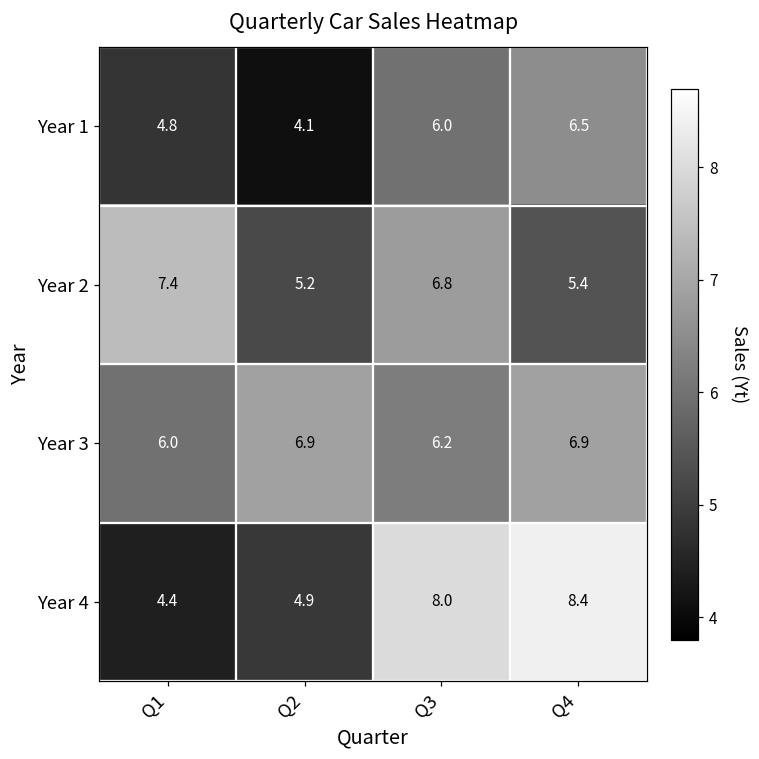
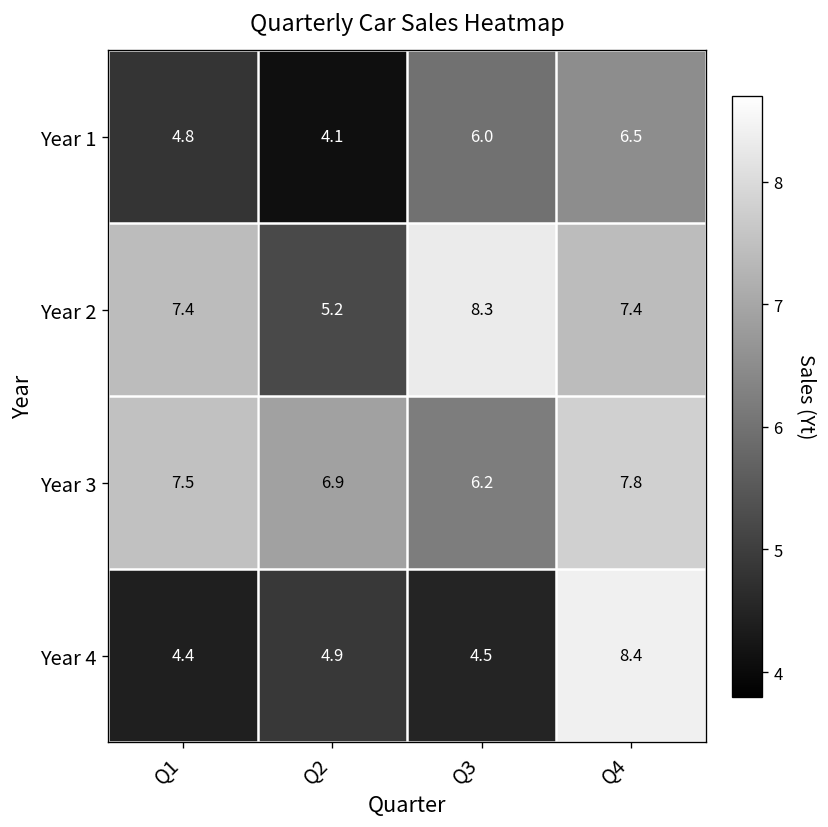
  {
    "Year 1": {
      "Q1": 4.8,
      "Q2": 4.1,
      "Q3": 6.0,
      "Q4": 6.5
    },
    "Year 2": {
      "Q1": 7.4,
      "Q2": 5.2,
-     "Q3": 6.8,
-     "Q4": 5.4
+     "Q3": 8.3,
+     "Q4": 7.4
    },
    "Year 3": {
-     "Q1": 6.0,
+     "Q1": 7.5,
      "Q2": 6.9,
      "Q3": 6.2,
-     "Q4": 6.9
+     "Q4": 7.8
    },
    "Year 4": {
      "Q1": 4.4,
      "Q2": 4.9,
-     "Q3": 8.0,
+     "Q3": 4.5,
      "Q4": 8.4
    }
  }
